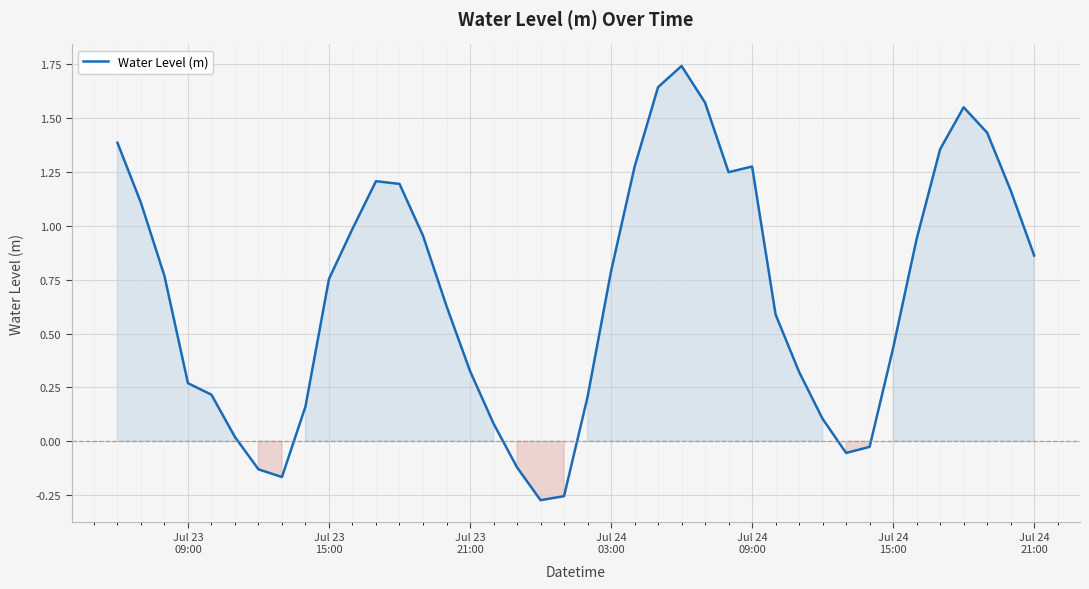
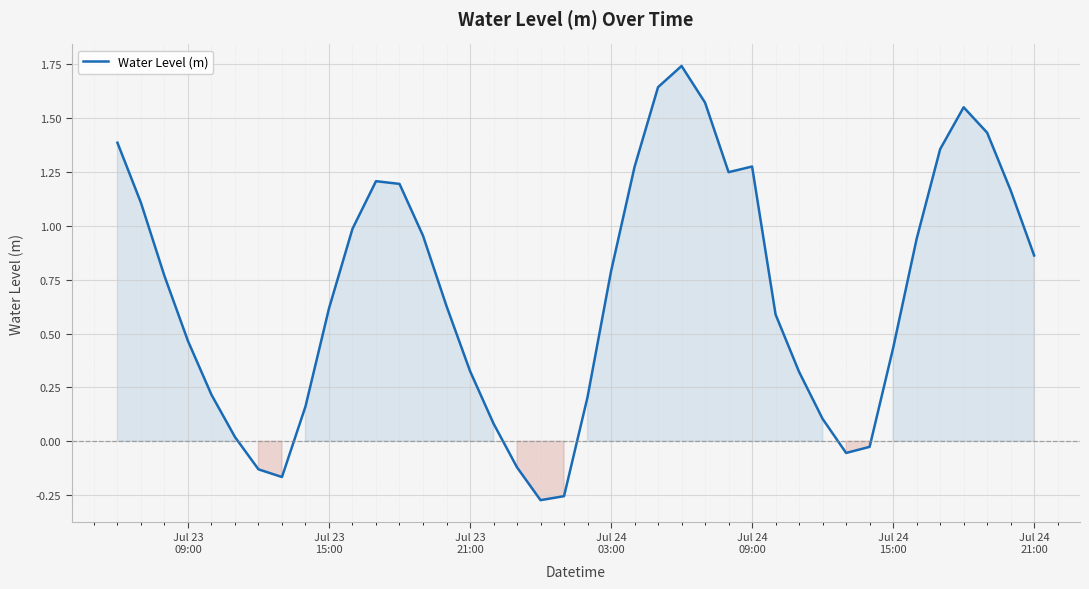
  {
-   "Jul 23 09:00": 0.27,
-   "Jul 23 15:00": 0.75,
+   "Jul 23 09:00": 0.47,
+   "Jul 23 15:00": 0.62,
    "Jul 23 21:00": 0.33,
    "Jul 24 03:00": 0.79,
    "Jul 24 09:00": 1.27,
    "Jul 24 15:00": 0.43,
    "Jul 24 21:00": 0.86
  }
